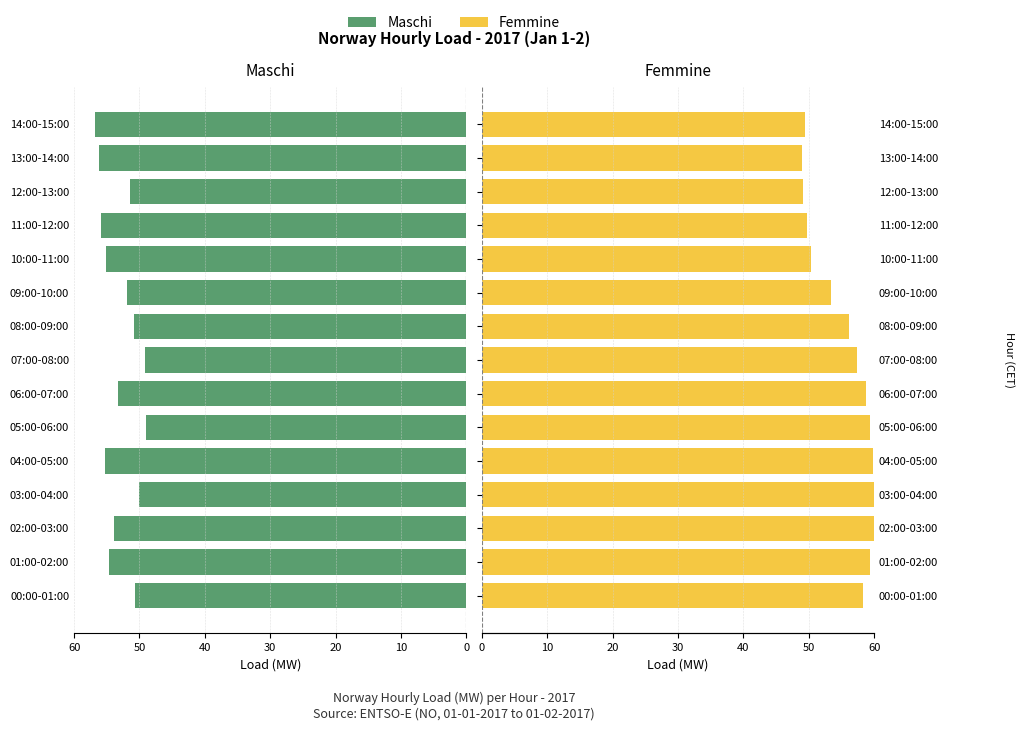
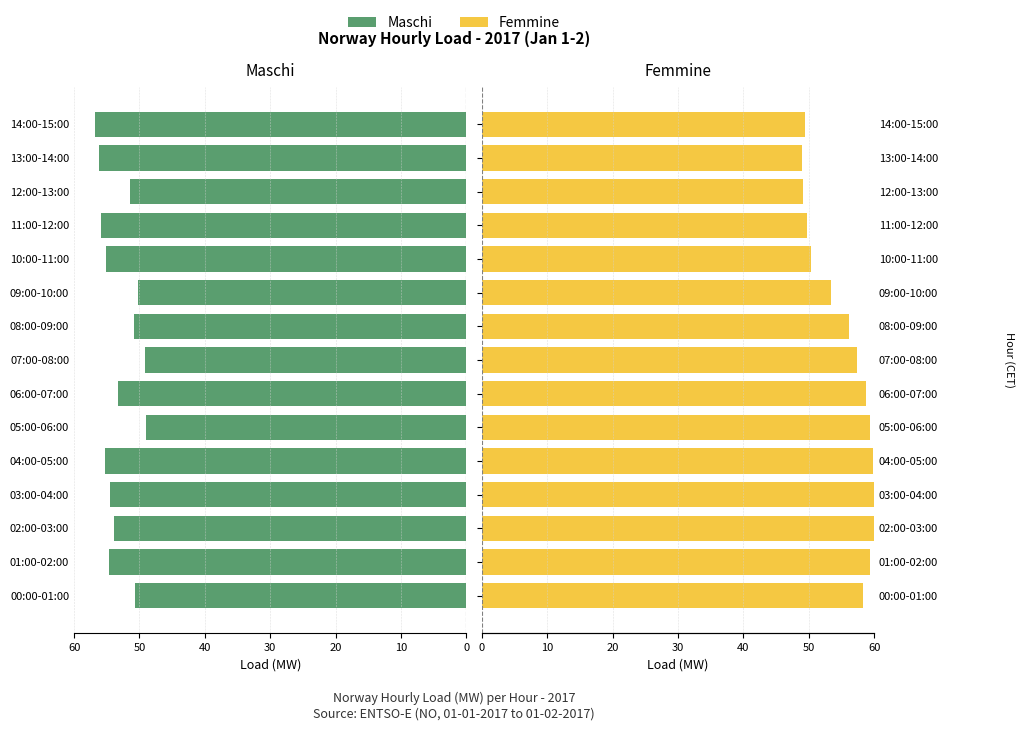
  {
    "Maschi": {
      "14:00-15:00": 57,
      "13:00-14:00": 56,
      "12:00-13:00": 51,
      "11:00-12:00": 56,
      "10:00-11:00": 55,
-     "09:00-10:00": 52,
+     "09:00-10:00": 50,
      "08:00-09:00": 51,
      "07:00-08:00": 49,
      "06:00-07:00": 53,
      "05:00-06:00": 49,
      "04:00-05:00": 55,
-     "03:00-04:00": 50,
+     "03:00-04:00": 54,
      "02:00-03:00": 54,
      "01:00-02:00": 55,
      "00:00-01:00": 51
    },
    "Femmine": {
      "14:00-15:00": 49,
      "13:00-14:00": 49,
      "12:00-13:00": 49,
      "11:00-12:00": 50,
      "10:00-11:00": 50,
      "09:00-10:00": 53,
      "08:00-09:00": 56,
      "07:00-08:00": 57,
      "06:00-07:00": 59,
      "05:00-06:00": 59,
      "04:00-05:00": 60,
      "03:00-04:00": 60,
      "02:00-03:00": 60,
      "01:00-02:00": 59,
      "00:00-01:00": 58
    }
  }
